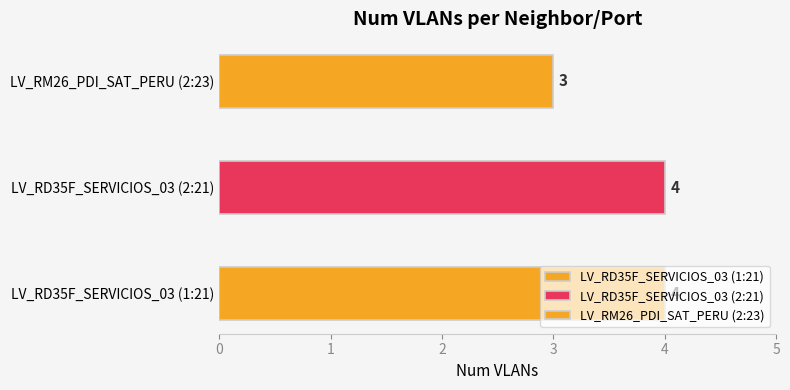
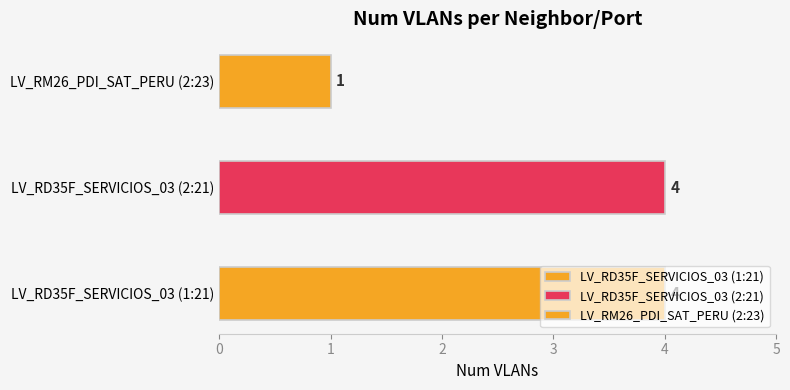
  {
-   "LV_RM26_PDI_SAT_PERU (2:23)": 3,
+   "LV_RM26_PDI_SAT_PERU (2:23)": 1,
    "LV_RD35F_SERVICIOS_03 (2:21)": 4
  }
